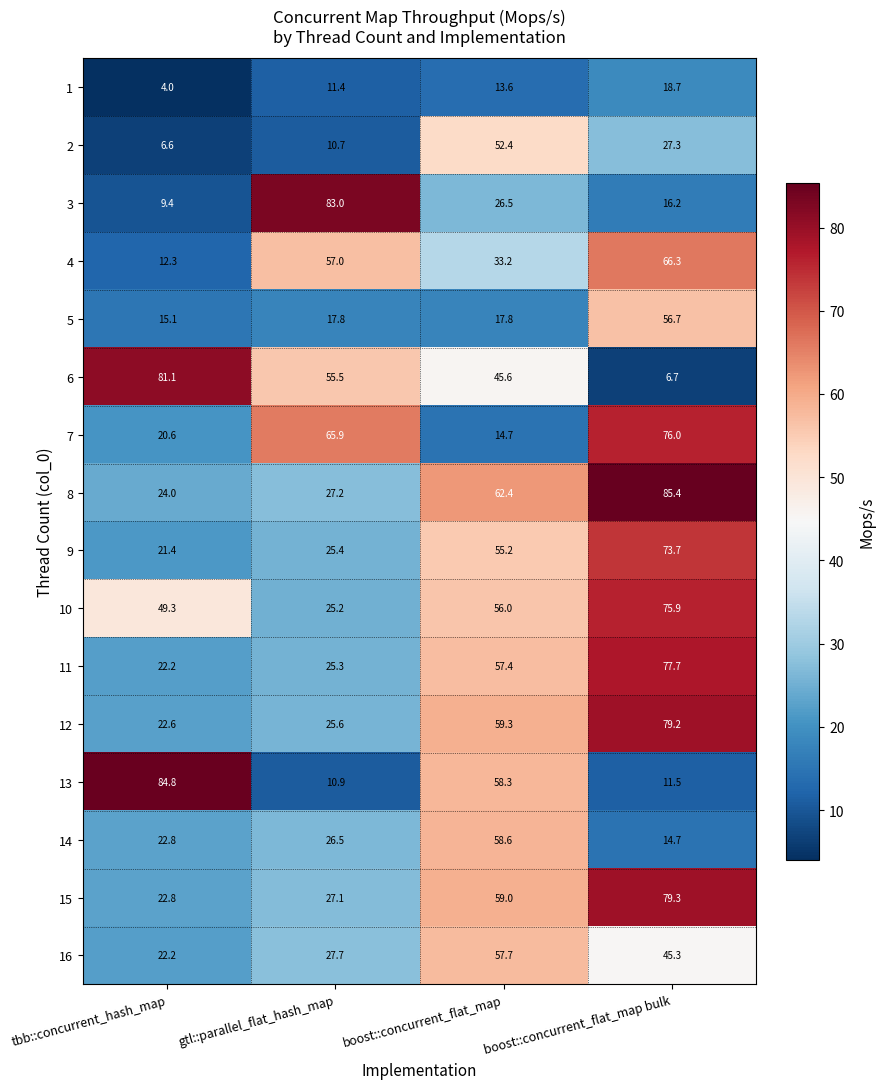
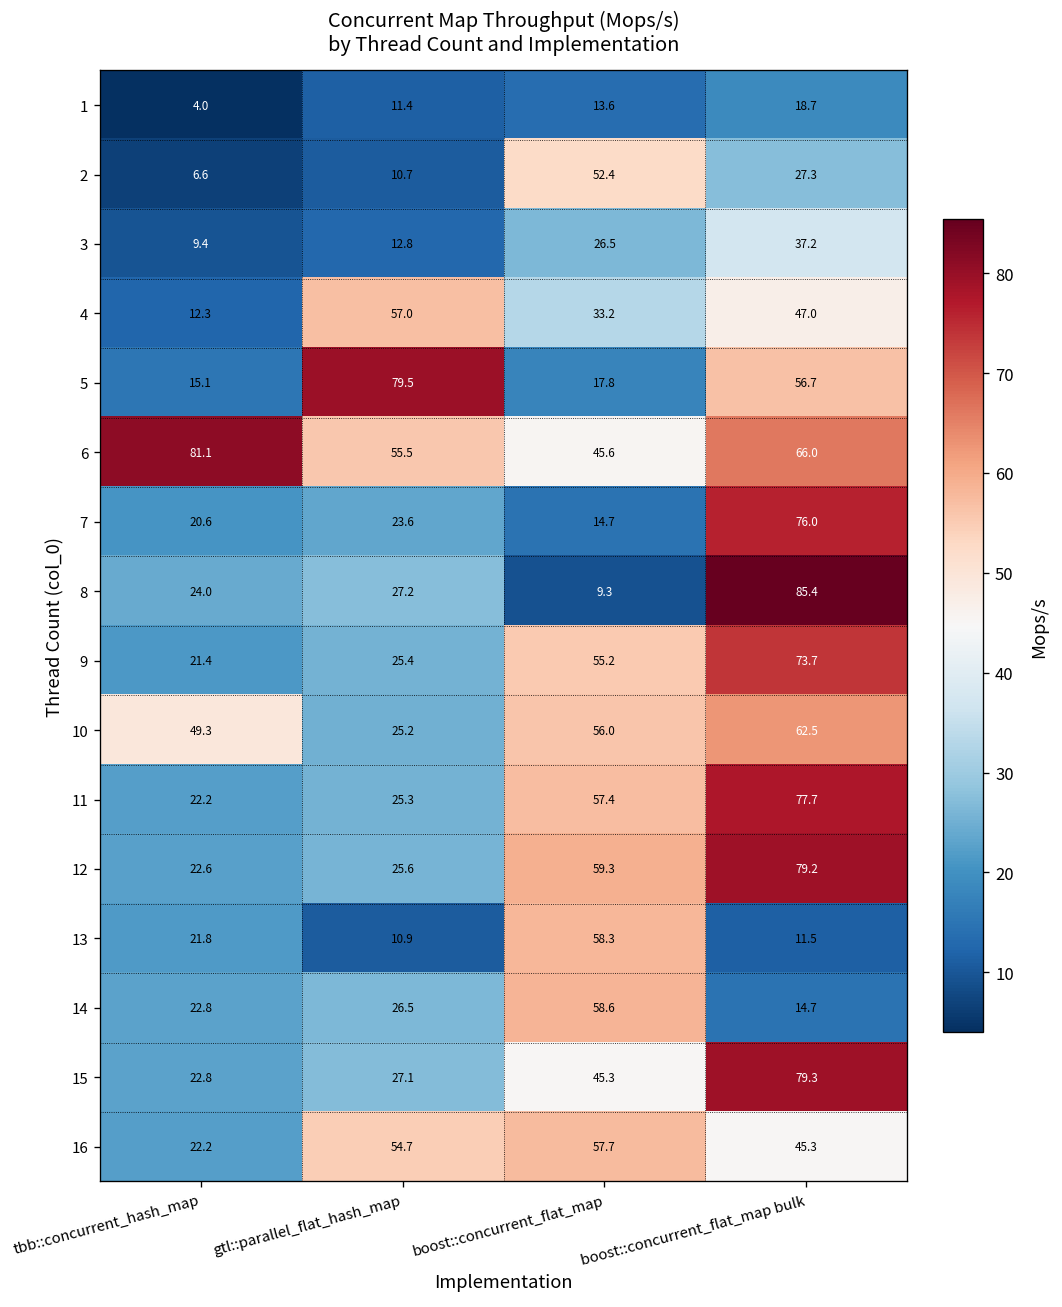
  {
    "1": {
      "tbb::concurrent_hash_map": 4.0,
      "gtl::parallel_flat_hash_map": 11.4,
      "boost::concurrent_flat_map": 13.6,
      "boost::concurrent_flat_map bulk": 18.7
    },
    "2": {
      "tbb::concurrent_hash_map": 6.6,
      "gtl::parallel_flat_hash_map": 10.7,
      "boost::concurrent_flat_map": 52.4,
      "boost::concurrent_flat_map bulk": 27.3
    },
    "3": {
      "tbb::concurrent_hash_map": 9.4,
-     "gtl::parallel_flat_hash_map": 83.0,
+     "gtl::parallel_flat_hash_map": 12.8,
      "boost::concurrent_flat_map": 26.5,
-     "boost::concurrent_flat_map bulk": 16.2
+     "boost::concurrent_flat_map bulk": 37.2
    },
    "4": {
      "tbb::concurrent_hash_map": 12.3,
      "gtl::parallel_flat_hash_map": 57.0,
      "boost::concurrent_flat_map": 33.2,
-     "boost::concurrent_flat_map bulk": 66.3
+     "boost::concurrent_flat_map bulk": 47.0
    },
    "5": {
      "tbb::concurrent_hash_map": 15.1,
-     "gtl::parallel_flat_hash_map": 17.8,
+     "gtl::parallel_flat_hash_map": 79.5,
      "boost::concurrent_flat_map": 17.8,
      "boost::concurrent_flat_map bulk": 56.7
    },
    "6": {
      "tbb::concurrent_hash_map": 81.1,
      "gtl::parallel_flat_hash_map": 55.5,
      "boost::concurrent_flat_map": 45.6,
-     "boost::concurrent_flat_map bulk": 6.7
+     "boost::concurrent_flat_map bulk": 66.0
    },
    "7": {
      "tbb::concurrent_hash_map": 20.6,
-     "gtl::parallel_flat_hash_map": 65.9,
+     "gtl::parallel_flat_hash_map": 23.6,
      "boost::concurrent_flat_map": 14.7,
      "boost::concurrent_flat_map bulk": 76.0
    },
    "8": {
      "tbb::concurrent_hash_map": 24.0,
      "gtl::parallel_flat_hash_map": 27.2,
-     "boost::concurrent_flat_map": 62.4,
+     "boost::concurrent_flat_map": 9.3,
      "boost::concurrent_flat_map bulk": 85.4
    },
    "9": {
      "tbb::concurrent_hash_map": 21.4,
      "gtl::parallel_flat_hash_map": 25.4,
      "boost::concurrent_flat_map": 55.2,
      "boost::concurrent_flat_map bulk": 73.7
    },
    "10": {
      "tbb::concurrent_hash_map": 49.3,
      "gtl::parallel_flat_hash_map": 25.2,
      "boost::concurrent_flat_map": 56.0,
-     "boost::concurrent_flat_map bulk": 75.9
+     "boost::concurrent_flat_map bulk": 62.5
    },
    "11": {
      "tbb::concurrent_hash_map": 22.2,
      "gtl::parallel_flat_hash_map": 25.3,
      "boost::concurrent_flat_map": 57.4,
      "boost::concurrent_flat_map bulk": 77.7
    },
    "12": {
      "tbb::concurrent_hash_map": 22.6,
      "gtl::parallel_flat_hash_map": 25.6,
      "boost::concurrent_flat_map": 59.3,
      "boost::concurrent_flat_map bulk": 79.2
    },
    "13": {
-     "tbb::concurrent_hash_map": 84.8,
+     "tbb::concurrent_hash_map": 21.8,
      "gtl::parallel_flat_hash_map": 10.9,
      "boost::concurrent_flat_map": 58.3,
      "boost::concurrent_flat_map bulk": 11.5
    },
    "14": {
      "tbb::concurrent_hash_map": 22.8,
      "gtl::parallel_flat_hash_map": 26.5,
      "boost::concurrent_flat_map": 58.6,
      "boost::concurrent_flat_map bulk": 14.7
    },
    "15": {
      "tbb::concurrent_hash_map": 22.8,
      "gtl::parallel_flat_hash_map": 27.1,
-     "boost::concurrent_flat_map": 59.0,
+     "boost::concurrent_flat_map": 45.3,
      "boost::concurrent_flat_map bulk": 79.3
    },
    "16": {
      "tbb::concurrent_hash_map": 22.2,
-     "gtl::parallel_flat_hash_map": 27.7,
+     "gtl::parallel_flat_hash_map": 54.7,
      "boost::concurrent_flat_map": 57.7,
      "boost::concurrent_flat_map bulk": 45.3
    }
  }
